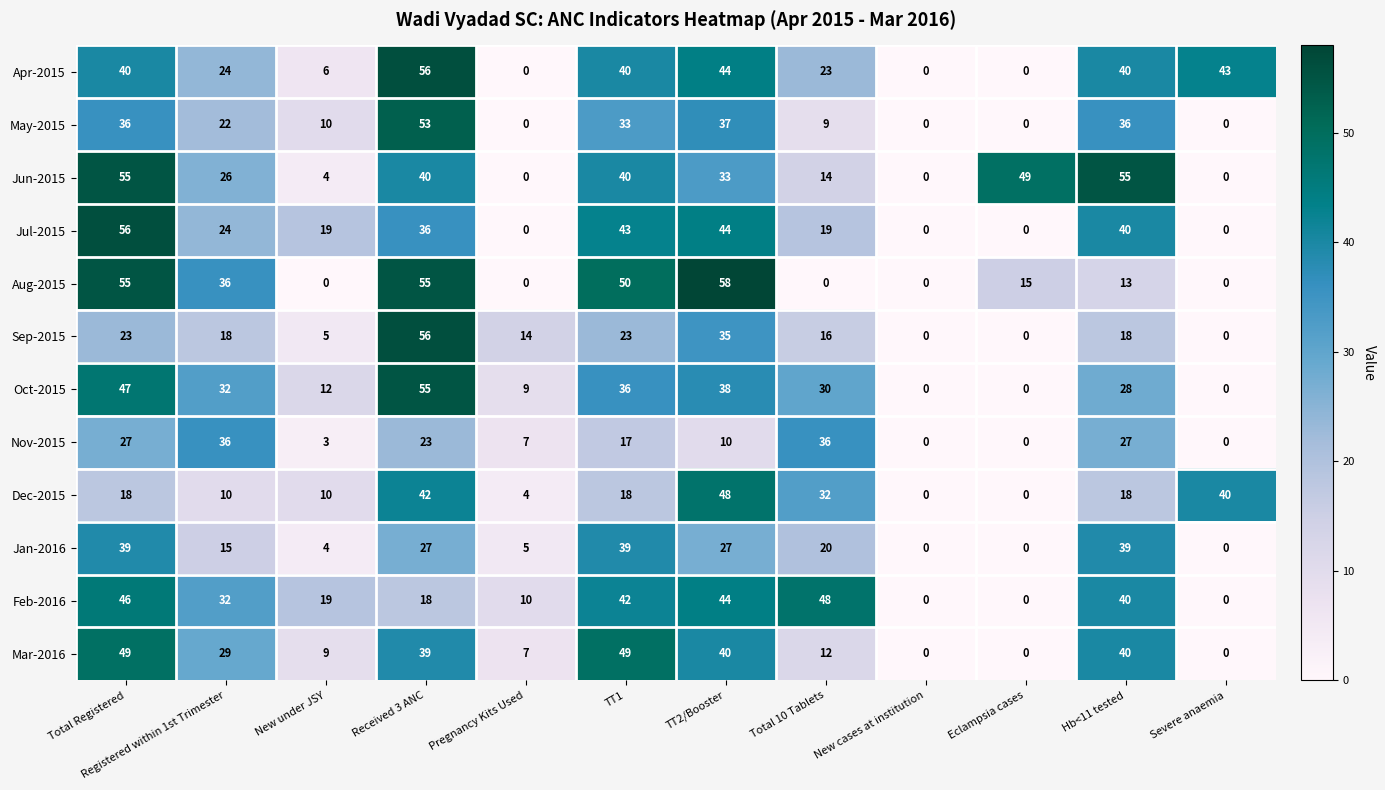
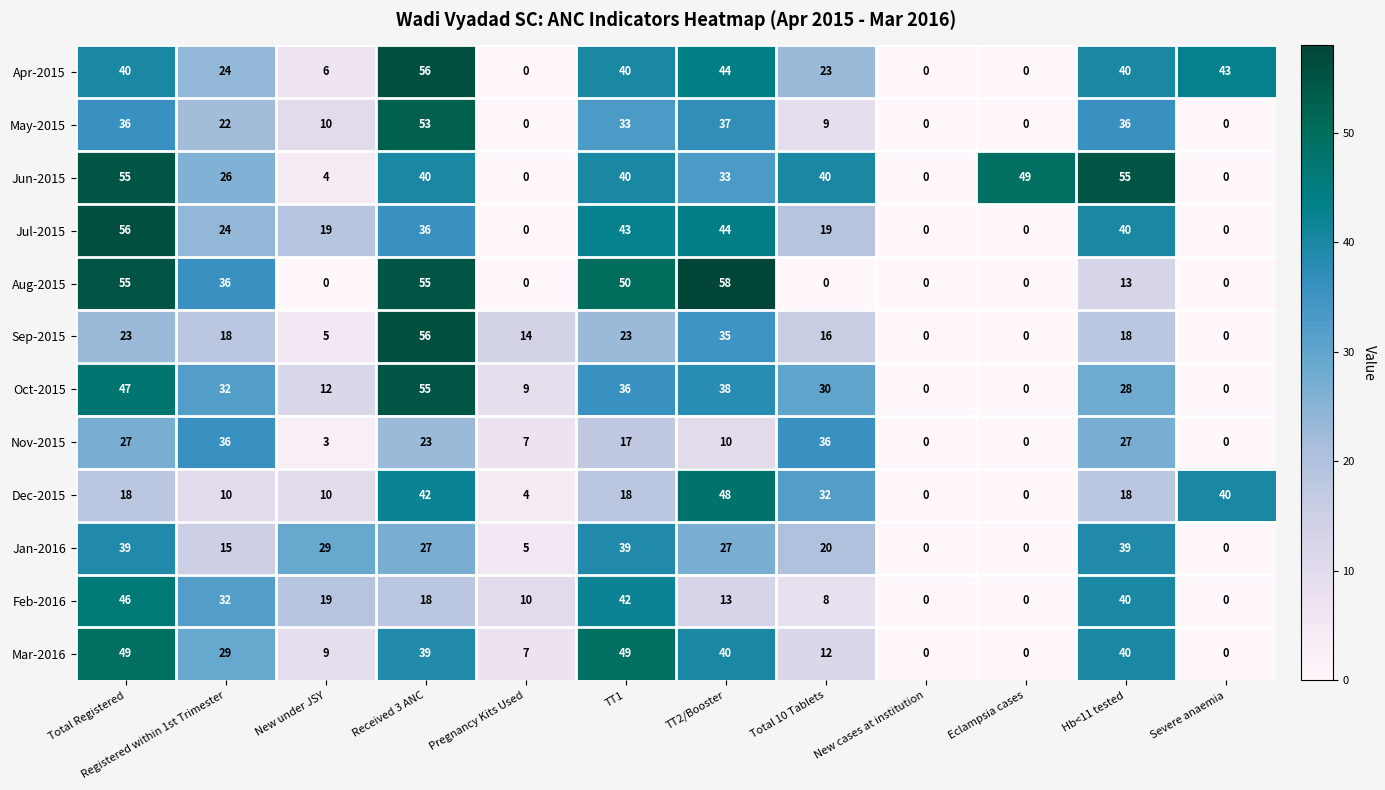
  {
    "Apr-2015": {
      "Total Registered": 40,
      "Registered within 1st Trimester": 24,
      "New under JSY": 6,
      "Received 3 ANC": 56,
      "Pregnancy Kits Used": 0,
      "TT1": 40,
      "TT2/Booster": 44,
      "Total 10 Tablets": 23,
      "New cases at institution": 0,
      "Eclampsia cases": 0,
      "Hb<11 tested": 40,
      "Severe anaemia": 43
    },
    "May-2015": {
      "Total Registered": 36,
      "Registered within 1st Trimester": 22,
      "New under JSY": 10,
      "Received 3 ANC": 53,
      "Pregnancy Kits Used": 0,
      "TT1": 33,
      "TT2/Booster": 37,
      "Total 10 Tablets": 9,
      "New cases at institution": 0,
      "Eclampsia cases": 0,
      "Hb<11 tested": 36,
      "Severe anaemia": 0
    },
    "Jun-2015": {
      "Total Registered": 55,
      "Registered within 1st Trimester": 26,
      "New under JSY": 4,
      "Received 3 ANC": 40,
      "Pregnancy Kits Used": 0,
      "TT1": 40,
      "TT2/Booster": 33,
-     "Total 10 Tablets": 14,
+     "Total 10 Tablets": 40,
      "New cases at institution": 0,
      "Eclampsia cases": 49,
      "Hb<11 tested": 55,
      "Severe anaemia": 0
    },
    "Jul-2015": {
      "Total Registered": 56,
      "Registered within 1st Trimester": 24,
      "New under JSY": 19,
      "Received 3 ANC": 36,
      "Pregnancy Kits Used": 0,
      "TT1": 43,
      "TT2/Booster": 44,
      "Total 10 Tablets": 19,
      "New cases at institution": 0,
      "Eclampsia cases": 0,
      "Hb<11 tested": 40,
      "Severe anaemia": 0
    },
    "Aug-2015": {
      "Total Registered": 55,
      "Registered within 1st Trimester": 36,
      "New under JSY": 0,
      "Received 3 ANC": 55,
      "Pregnancy Kits Used": 0,
      "TT1": 50,
      "TT2/Booster": 58,
      "Total 10 Tablets": 0,
      "New cases at institution": 0,
-     "Eclampsia cases": 15,
+     "Eclampsia cases": 0,
      "Hb<11 tested": 13,
      "Severe anaemia": 0
    },
    "Sep-2015": {
      "Total Registered": 23,
      "Registered within 1st Trimester": 18,
      "New under JSY": 5,
      "Received 3 ANC": 56,
      "Pregnancy Kits Used": 14,
      "TT1": 23,
      "TT2/Booster": 35,
      "Total 10 Tablets": 16,
      "New cases at institution": 0,
      "Eclampsia cases": 0,
      "Hb<11 tested": 18,
      "Severe anaemia": 0
    },
    "Oct-2015": {
      "Total Registered": 47,
      "Registered within 1st Trimester": 32,
      "New under JSY": 12,
      "Received 3 ANC": 55,
      "Pregnancy Kits Used": 9,
      "TT1": 36,
      "TT2/Booster": 38,
      "Total 10 Tablets": 30,
      "New cases at institution": 0,
      "Eclampsia cases": 0,
      "Hb<11 tested": 28,
      "Severe anaemia": 0
    },
    "Nov-2015": {
      "Total Registered": 27,
      "Registered within 1st Trimester": 36,
      "New under JSY": 3,
      "Received 3 ANC": 23,
      "Pregnancy Kits Used": 7,
      "TT1": 17,
      "TT2/Booster": 10,
      "Total 10 Tablets": 36,
      "New cases at institution": 0,
      "Eclampsia cases": 0,
      "Hb<11 tested": 27,
      "Severe anaemia": 0
    },
    "Dec-2015": {
      "Total Registered": 18,
      "Registered within 1st Trimester": 10,
      "New under JSY": 10,
      "Received 3 ANC": 42,
      "Pregnancy Kits Used": 4,
      "TT1": 18,
      "TT2/Booster": 48,
      "Total 10 Tablets": 32,
      "New cases at institution": 0,
      "Eclampsia cases": 0,
      "Hb<11 tested": 18,
      "Severe anaemia": 40
    },
    "Jan-2016": {
      "Total Registered": 39,
      "Registered within 1st Trimester": 15,
-     "New under JSY": 4,
+     "New under JSY": 29,
      "Received 3 ANC": 27,
      "Pregnancy Kits Used": 5,
      "TT1": 39,
      "TT2/Booster": 27,
      "Total 10 Tablets": 20,
      "New cases at institution": 0,
      "Eclampsia cases": 0,
      "Hb<11 tested": 39,
      "Severe anaemia": 0
    },
    "Feb-2016": {
      "Total Registered": 46,
      "Registered within 1st Trimester": 32,
      "New under JSY": 19,
      "Received 3 ANC": 18,
      "Pregnancy Kits Used": 10,
      "TT1": 42,
-     "TT2/Booster": 44,
-     "Total 10 Tablets": 48,
+     "TT2/Booster": 13,
+     "Total 10 Tablets": 8,
      "New cases at institution": 0,
      "Eclampsia cases": 0,
      "Hb<11 tested": 40,
      "Severe anaemia": 0
    },
    "Mar-2016": {
      "Total Registered": 49,
      "Registered within 1st Trimester": 29,
      "New under JSY": 9,
      "Received 3 ANC": 39,
      "Pregnancy Kits Used": 7,
      "TT1": 49,
      "TT2/Booster": 40,
      "Total 10 Tablets": 12,
      "New cases at institution": 0,
      "Eclampsia cases": 0,
      "Hb<11 tested": 40,
      "Severe anaemia": 0
    }
  }
